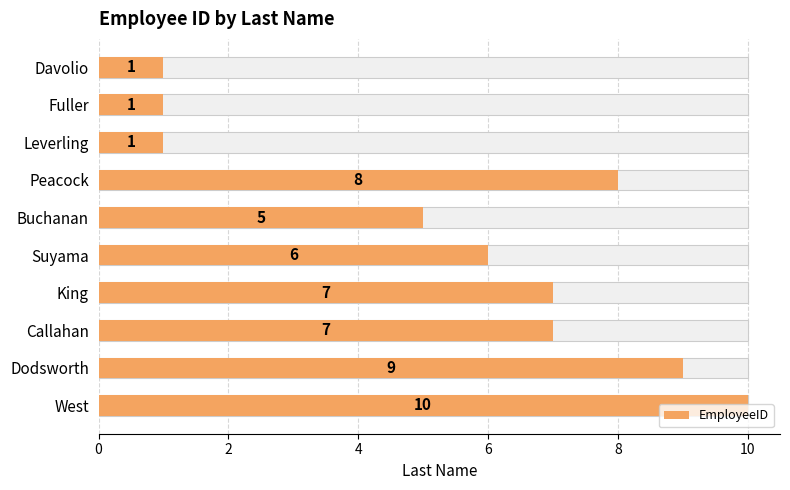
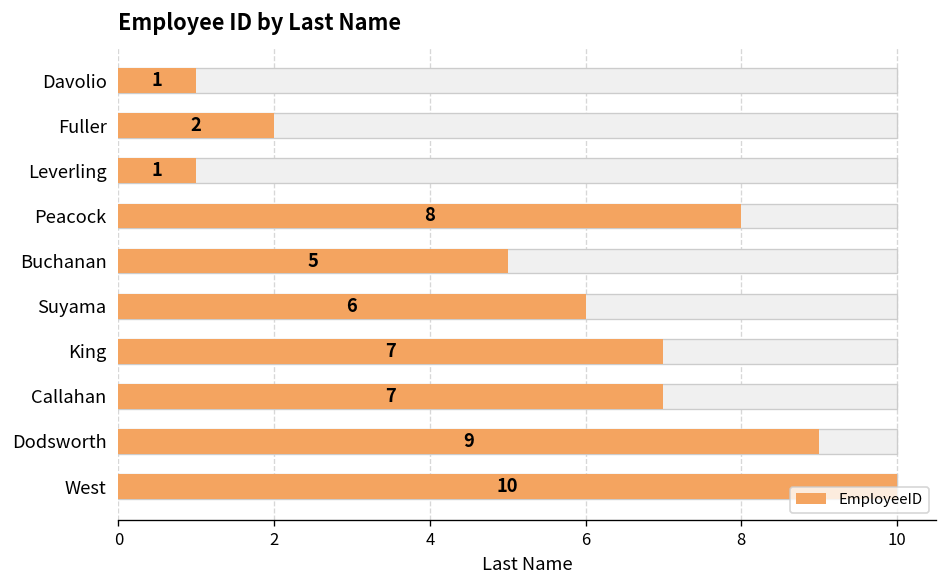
  {
    "EmployeeID": {
-     "Fuller": 1
+     "Fuller": 2
    }
  }
